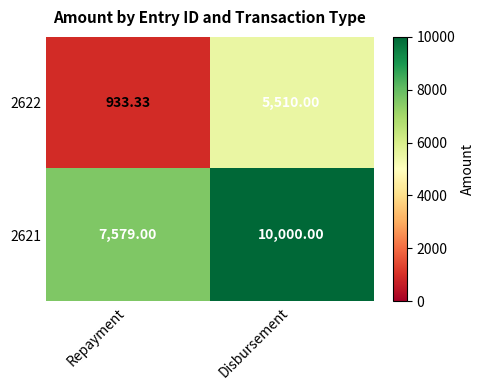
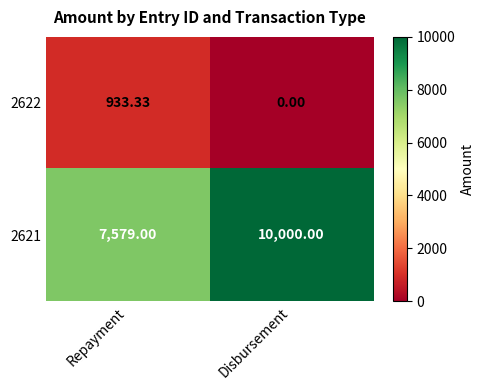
  {
    "2622": {
      "Repayment": "933.33",
-     "Disbursement": "5,510.00"
+     "Disbursement": "0.00"
    },
    "2621": {
      "Repayment": "7,579.00",
      "Disbursement": "10,000.00"
    }
  }
